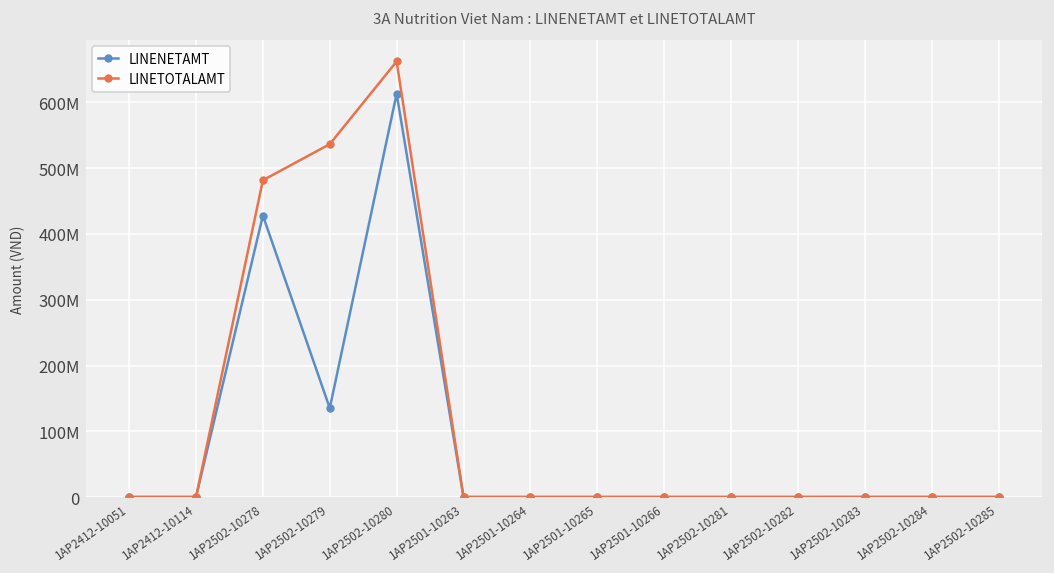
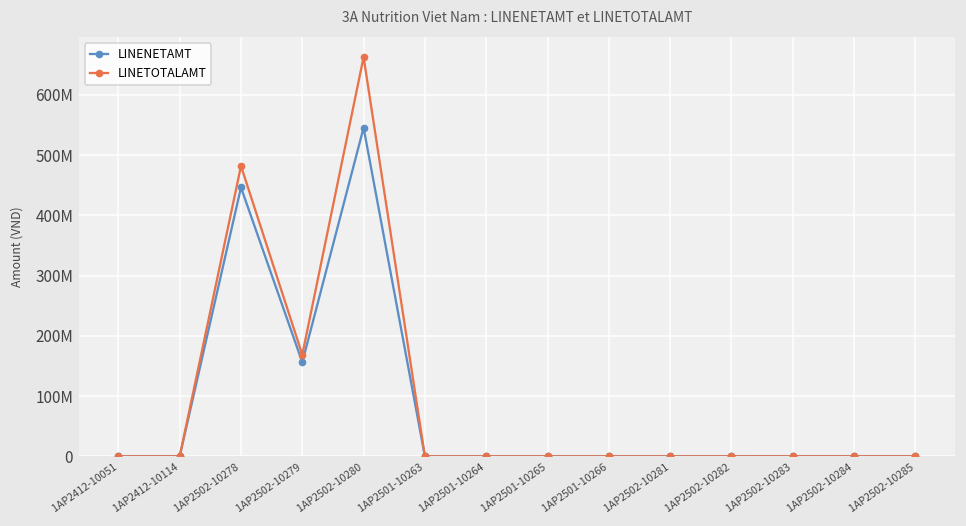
  {
    "LINENETAMT": {
-     "1AP2502-10278": 430000000,
-     "1AP2502-10279": 140000000,
-     "1AP2502-10280": 610000000
+     "1AP2502-10278": 450000000,
+     "1AP2502-10279": 160000000,
+     "1AP2502-10280": 550000000
    },
    "LINETOTALAMT": {
      "1AP2502-10278": 480000000,
-     "1AP2502-10279": 540000000,
+     "1AP2502-10279": 170000000,
      "1AP2502-10280": 660000000
    }
  }
